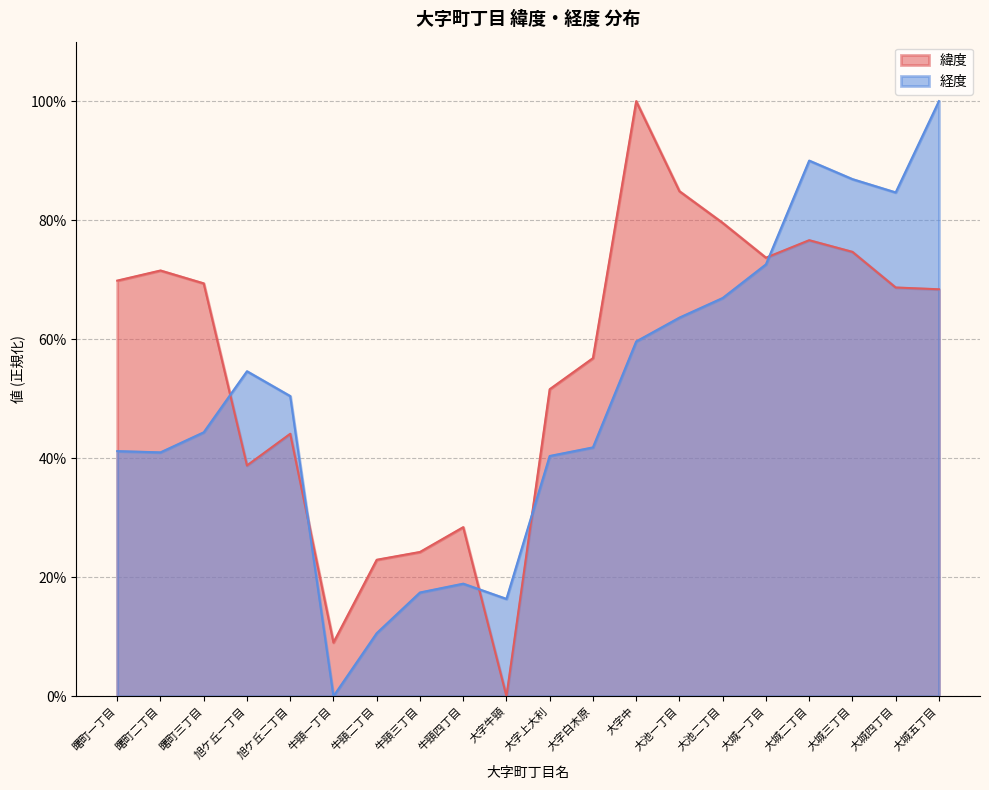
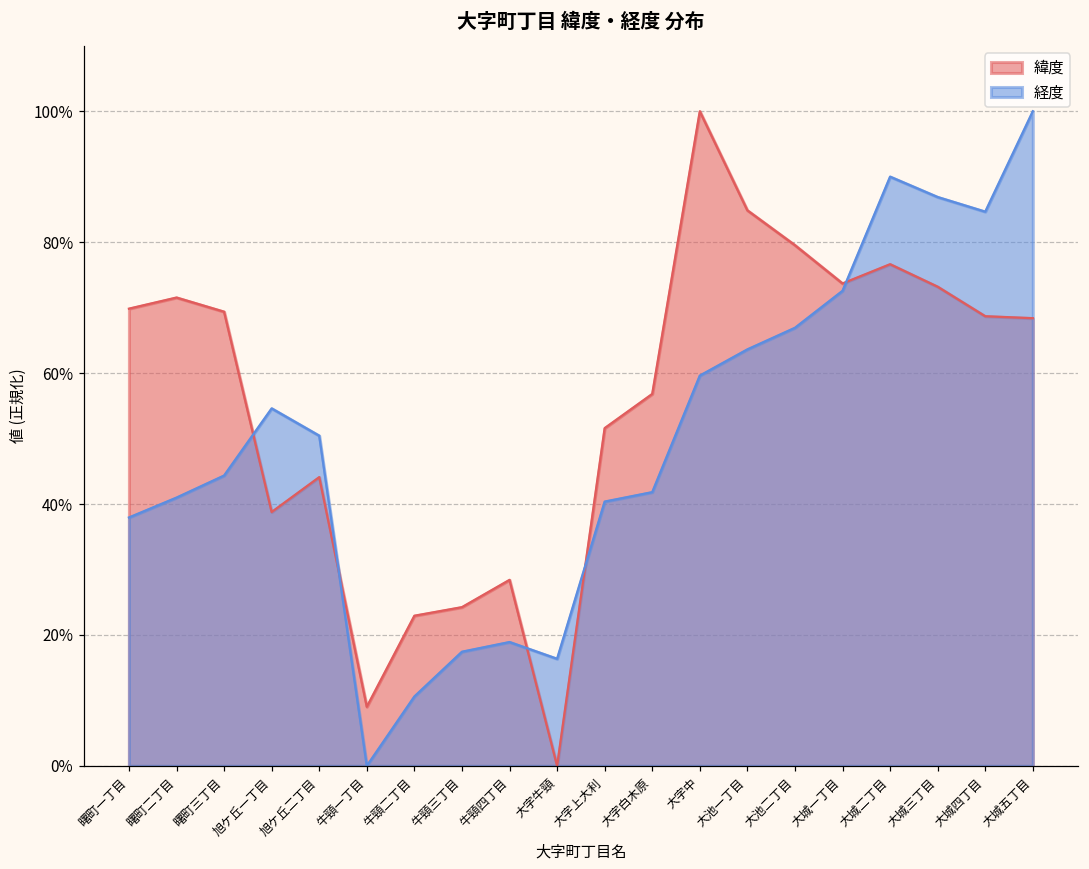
  {
    "緯度": {
      "曙町一丁目": "70%",
      "曙町二丁目": "72%",
      "曙町三丁目": "69%",
      "旭ケ丘一丁目": "39%",
      "旭ケ丘二丁目": "44%",
      "牛頸一丁目": "9%",
      "牛頸二丁目": "23%",
      "牛頸三丁目": "24%",
      "牛頸四丁目": "28%",
      "大字牛頸": "0%",
      "大字上大利": "52%",
      "大字白木原": "57%",
      "大字中": "100%",
      "大池一丁目": "85%",
      "大池二丁目": "80%",
      "大城一丁目": "74%",
      "大城二丁目": "77%",
-     "大城三丁目": "75%",
+     "大城三丁目": "73%",
      "大城四丁目": "69%",
      "大城五丁目": "68%"
    },
    "経度": {
-     "曙町一丁目": "41%",
+     "曙町一丁目": "38%",
      "曙町二丁目": "41%",
      "曙町三丁目": "44%",
      "旭ケ丘一丁目": "55%",
      "旭ケ丘二丁目": "50%",
      "牛頸一丁目": "0%",
      "牛頸二丁目": "11%",
      "牛頸三丁目": "17%",
      "牛頸四丁目": "19%",
      "大字牛頸": "16%",
      "大字上大利": "40%",
      "大字白木原": "42%",
      "大字中": "60%",
      "大池一丁目": "64%",
      "大池二丁目": "67%",
      "大城一丁目": "73%",
      "大城二丁目": "90%",
      "大城三丁目": "87%",
      "大城四丁目": "85%",
      "大城五丁目": "100%"
    }
  }
